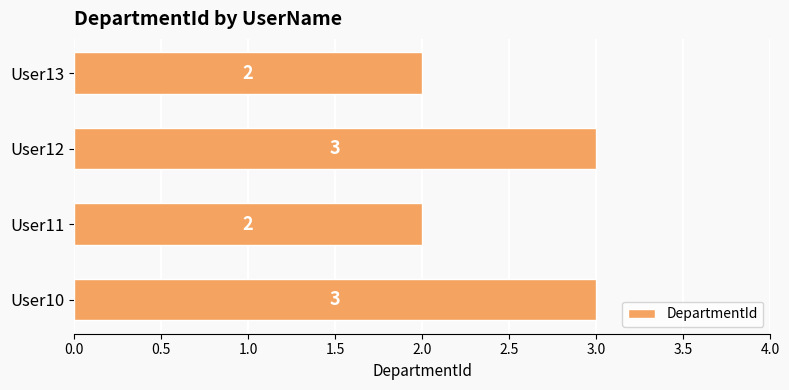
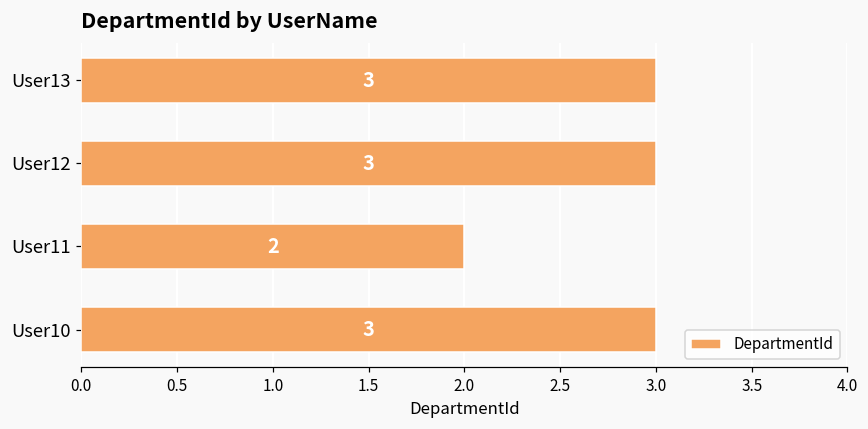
  {
-   "User13": 2,
+   "User13": 3,
    "User12": 3,
    "User11": 2,
    "User10": 3
  }
